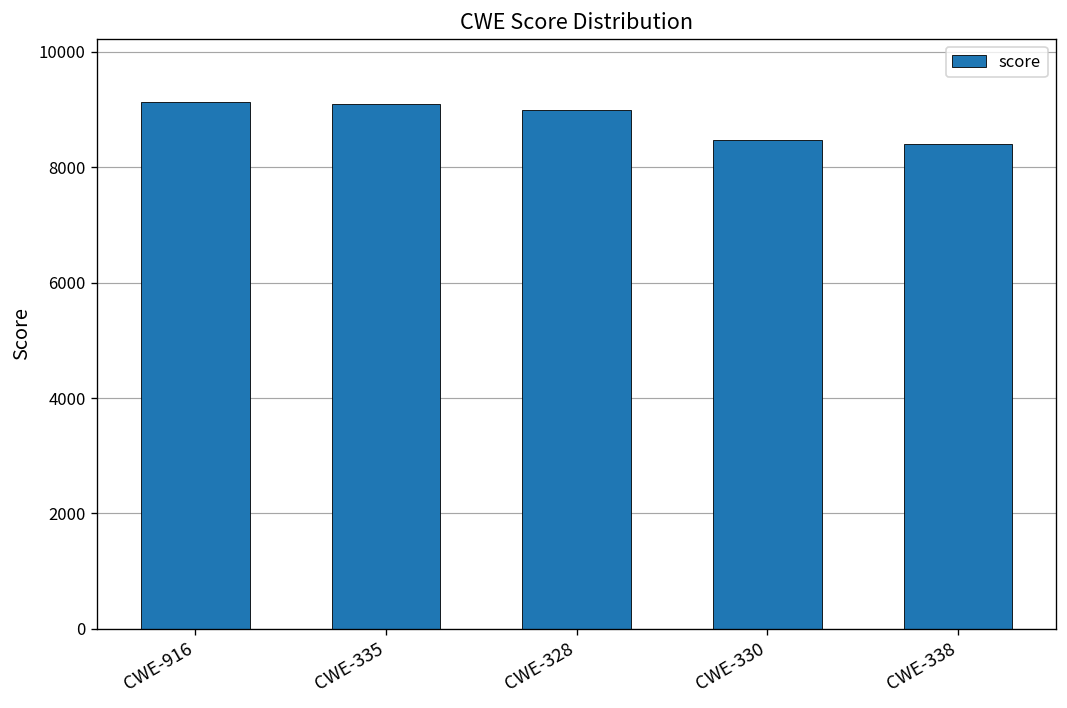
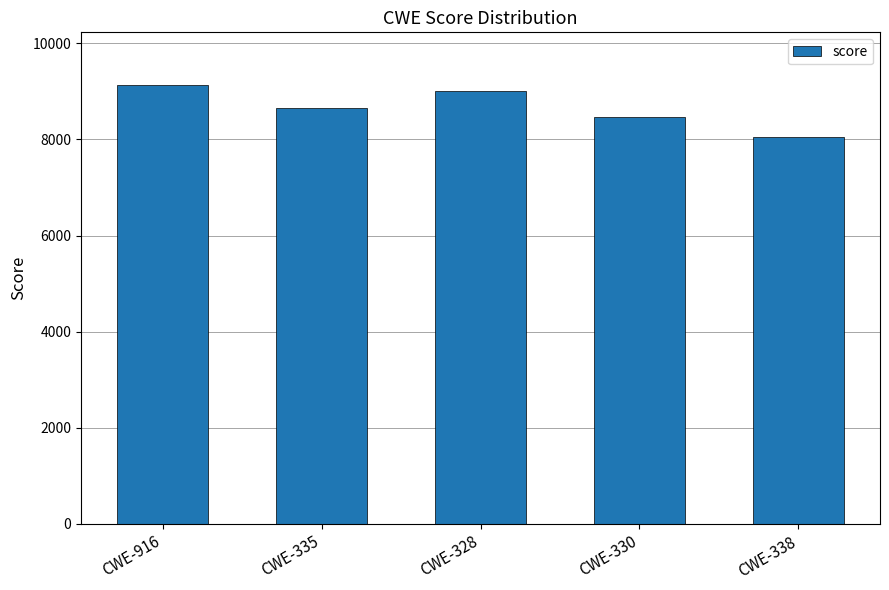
  {
    "CWE-916": 9100,
-   "CWE-335": 9100,
+   "CWE-335": 8600,
    "CWE-328": 9000,
    "CWE-330": 8500,
-   "CWE-338": 8400
+   "CWE-338": 8100
  }
